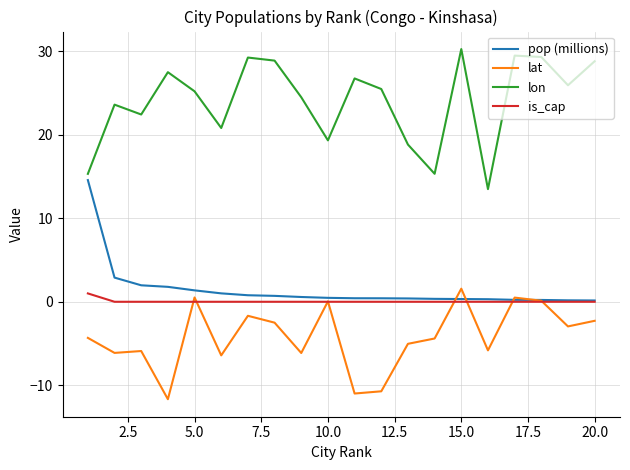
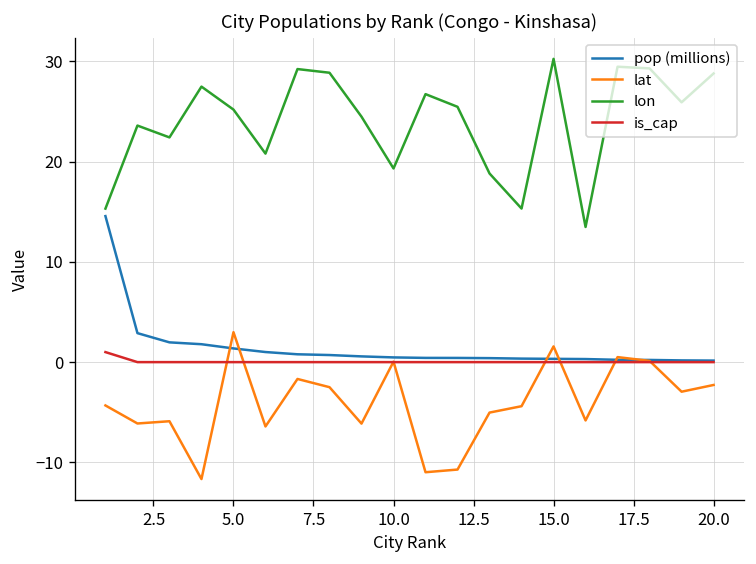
  {
    "pop (millions)": {
      "5.0": 1,
      "10.0": 0,
      "15.0": 0
    },
    "lat": {
-     "5.0": 1,
+     "5.0": 3,
      "15.0": 2,
      "20.0": -2
    },
    "lon": {
      "5.0": 25,
      "10.0": 19,
      "15.0": 30
    },
    "is_cap": {
      "5.0": 0,
      "15.0": 0
    }
  }
